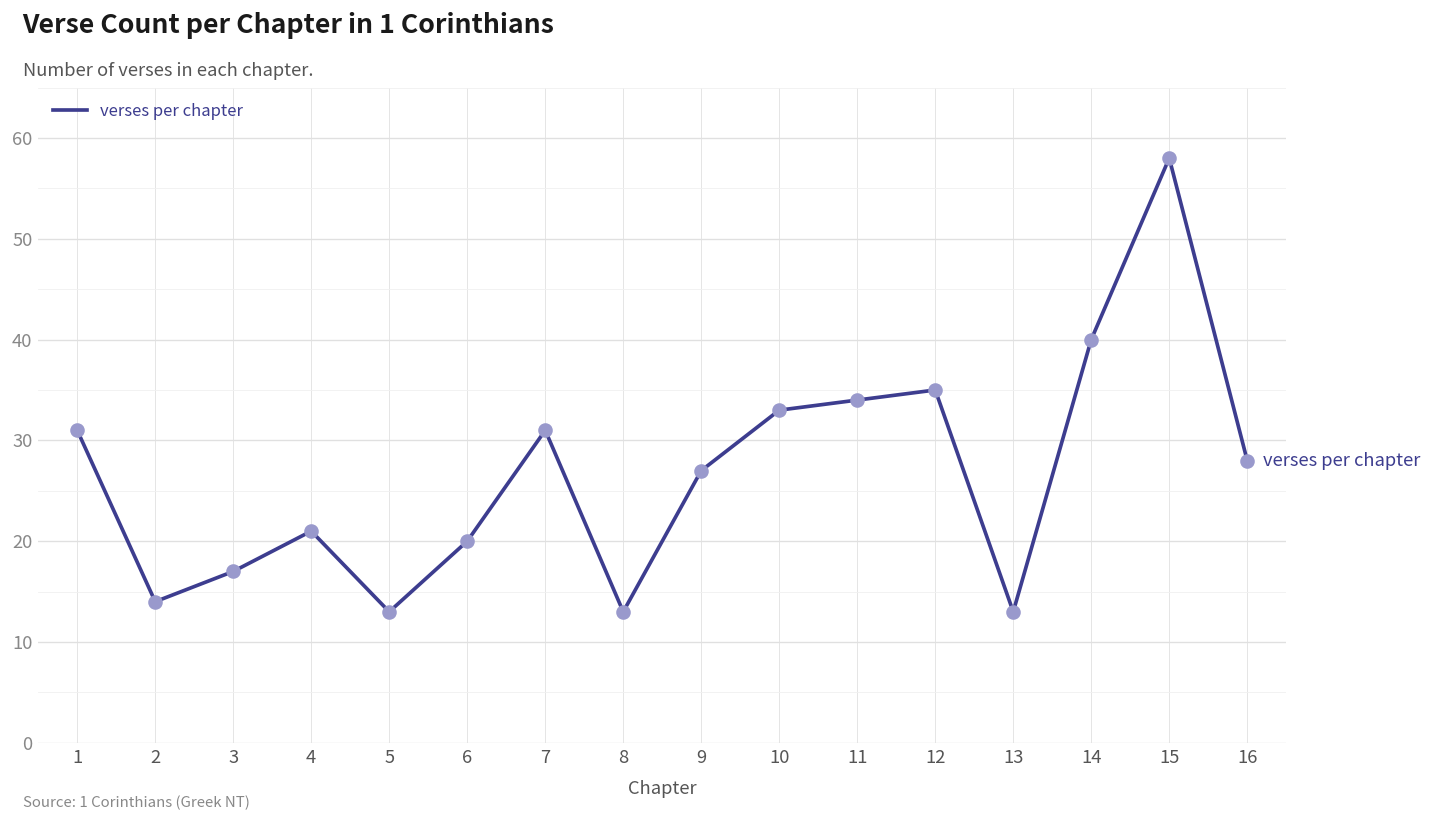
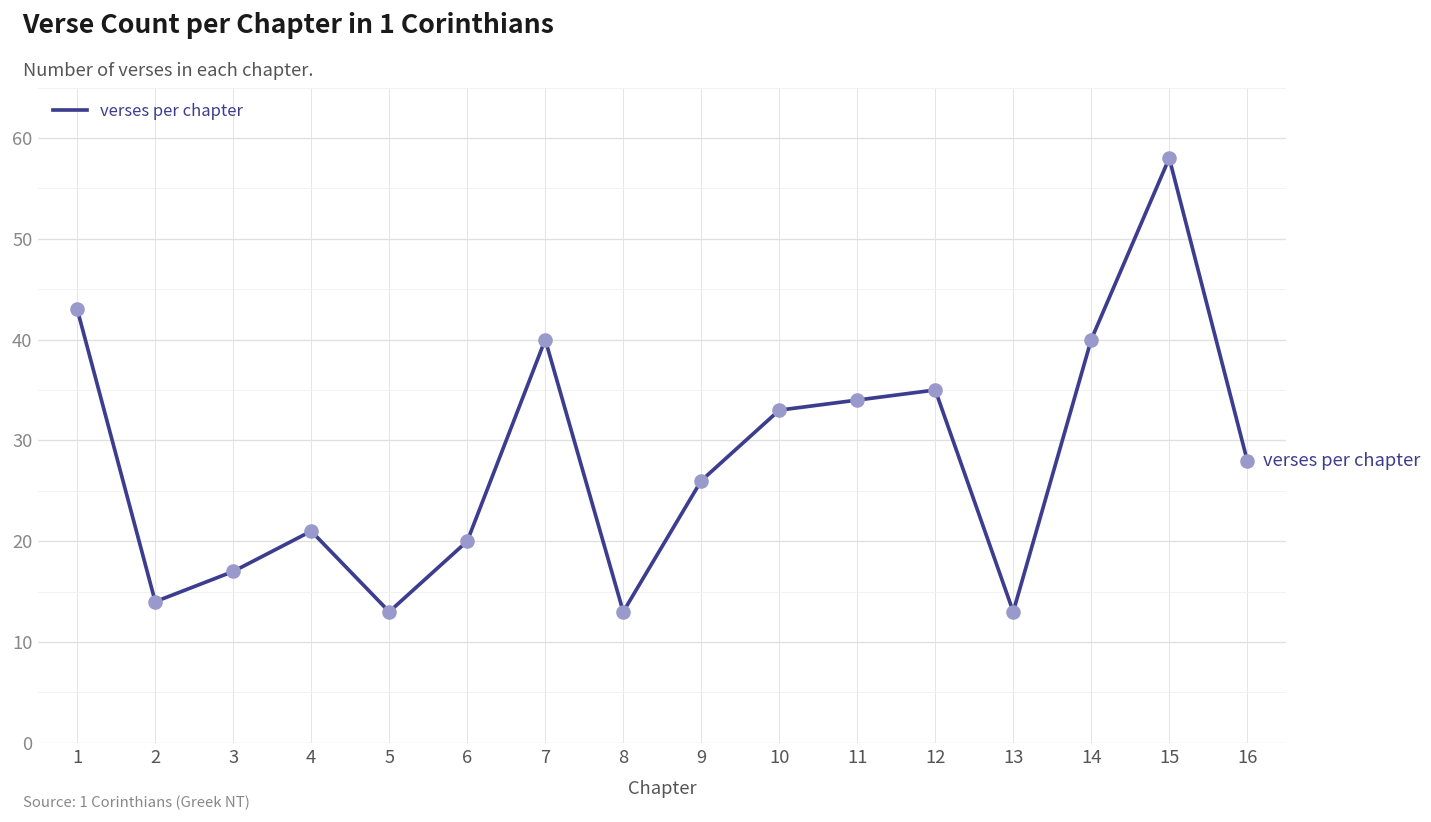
  {
-   "1": 31,
+   "1": 43,
    "2": 14,
    "3": 17,
    "4": 21,
    "5": 13,
    "6": 20,
-   "7": 31,
+   "7": 40,
    "8": 13,
-   "9": 27,
+   "9": 26,
    "10": 33,
    "11": 34,
    "12": 35,
    "13": 13,
    "14": 40,
    "15": 58,
    "16": 28
  }
